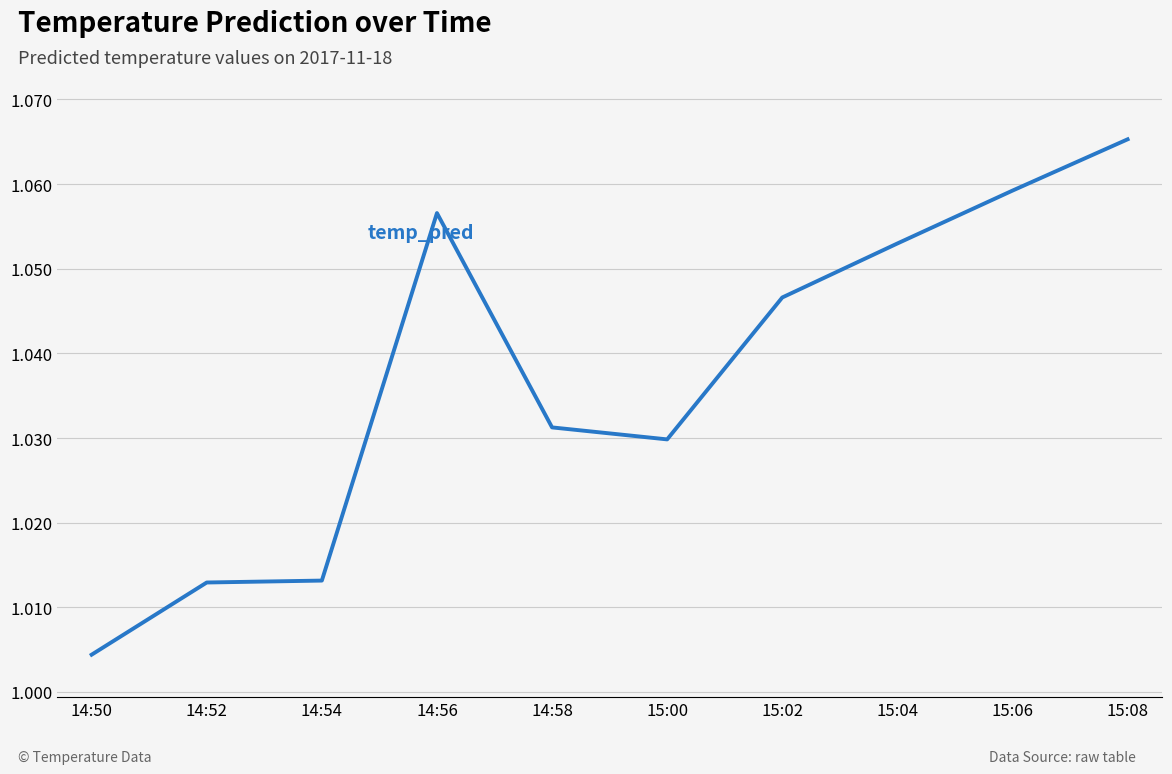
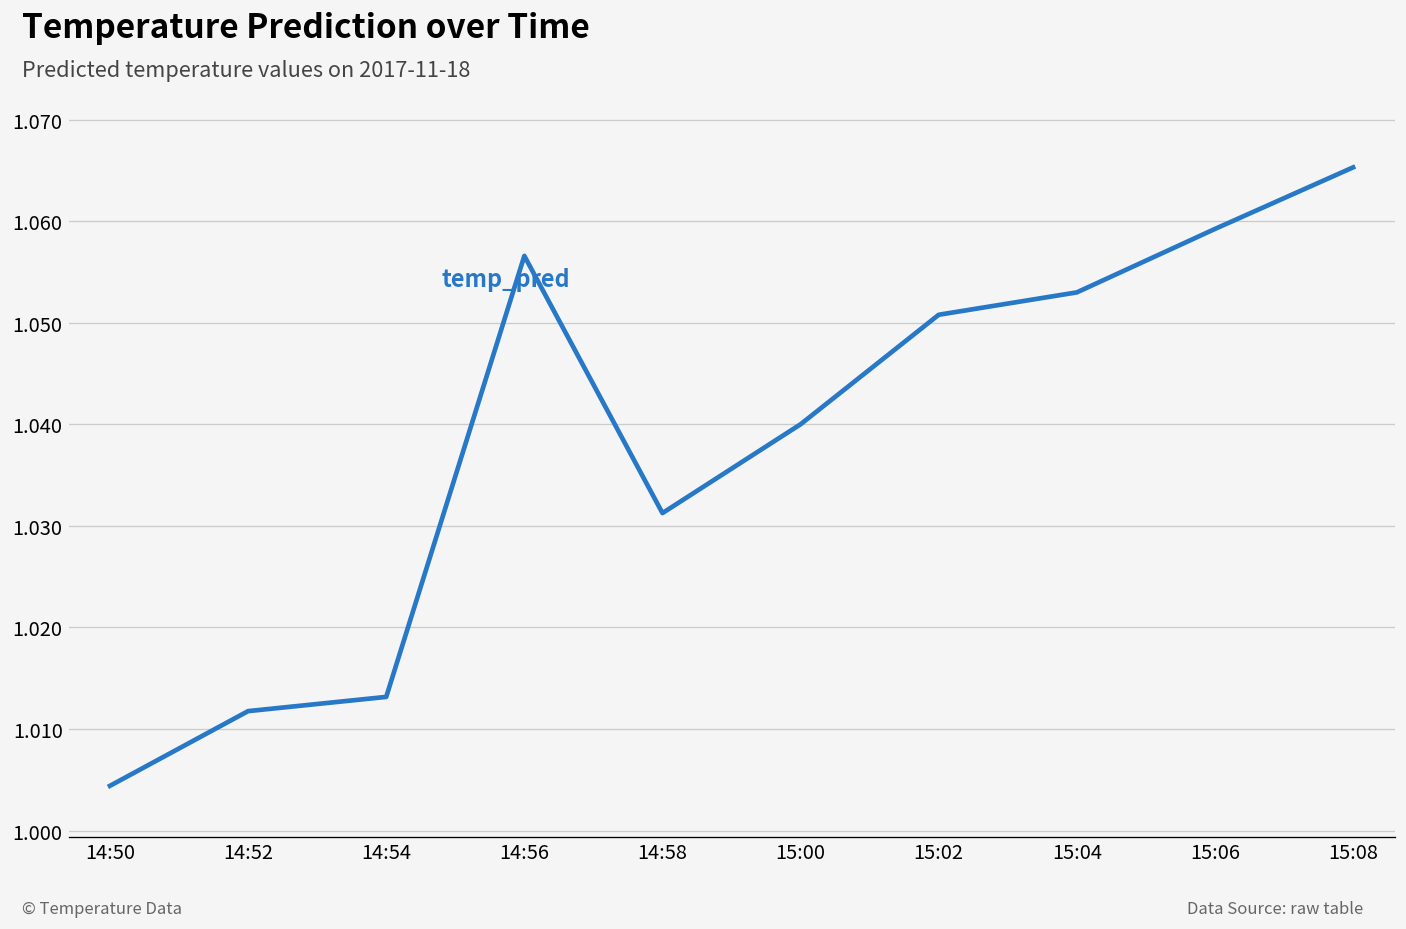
  {
    "14:50": 1.004,
-   "14:52": 1.013,
+   "14:52": 1.012,
    "14:54": 1.013,
    "14:56": 1.057,
    "14:58": 1.031,
-   "15:00": 1.030,
-   "15:02": 1.047,
+   "15:00": 1.040,
+   "15:02": 1.051,
    "15:04": 1.053,
    "15:06": 1.059,
    "15:08": 1.065
  }
